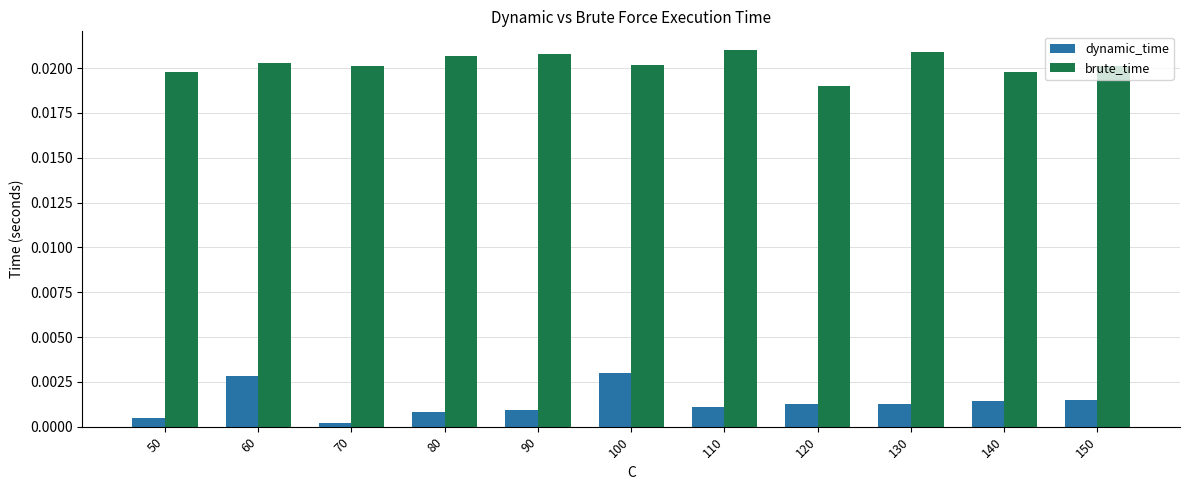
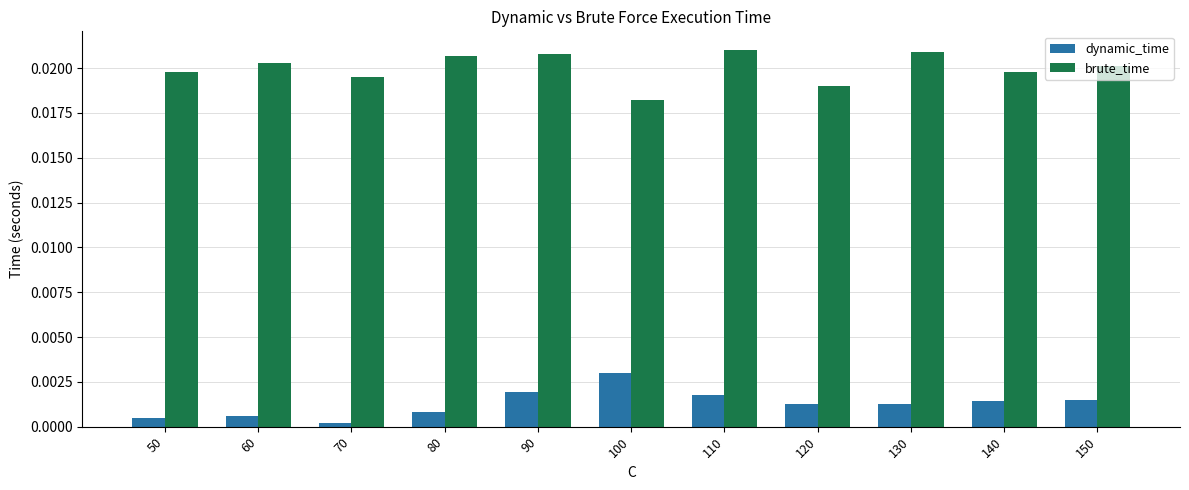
  {
    "dynamic_time": {
      "50": 0.0005,
-     "60": 0.0028,
+     "60": 0.0006,
      "70": 0.0002,
      "80": 0.0008,
-     "90": 0.0009,
+     "90": 0.0019,
      "100": 0.0030,
-     "110": 0.0011,
+     "110": 0.0018,
      "120": 0.0013,
      "130": 0.0013,
      "140": 0.0014,
      "150": 0.0015
    },
    "brute_time": {
      "50": 0.0198,
      "60": 0.0203,
-     "70": 0.0201,
+     "70": 0.0195,
      "80": 0.0207,
      "90": 0.0208,
-     "100": 0.0202,
+     "100": 0.0182,
      "110": 0.0210,
      "120": 0.0190,
      "130": 0.0209,
      "140": 0.0198
    }
  }
